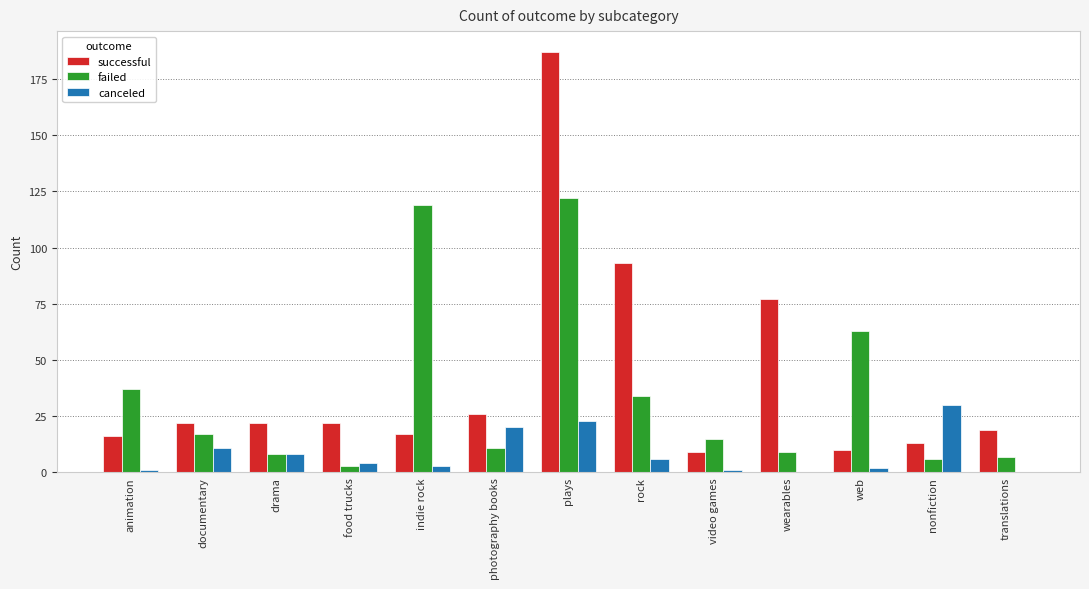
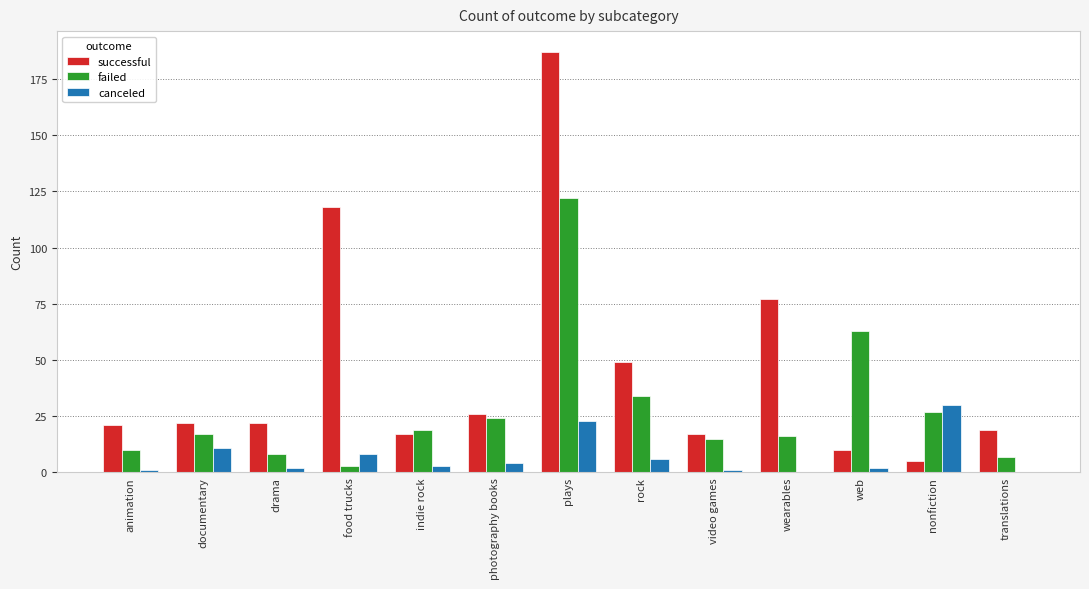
  {
    "successful": {
-     "animation": 16,
+     "animation": 21,
      "documentary": 22,
      "drama": 22,
-     "food trucks": 22,
+     "food trucks": 118,
      "indie rock": 17,
      "photography books": 26,
      "plays": 187,
-     "rock": 93,
-     "video games": 9,
+     "rock": 49,
+     "video games": 17,
      "wearables": 77,
      "web": 10,
-     "nonfiction": 13,
+     "nonfiction": 5,
      "translations": 19
    },
    "failed": {
-     "animation": 37,
+     "animation": 10,
      "documentary": 17,
      "drama": 8,
      "food trucks": 3,
-     "indie rock": 119,
-     "photography books": 11,
+     "indie rock": 19,
+     "photography books": 24,
      "plays": 122,
      "rock": 34,
      "video games": 15,
-     "wearables": 9,
+     "wearables": 16,
      "web": 63,
-     "nonfiction": 6,
+     "nonfiction": 27,
      "translations": 7
    },
    "canceled": {
      "documentary": 11,
-     "drama": 8,
-     "food trucks": 4,
+     "drama": 2,
+     "food trucks": 8,
      "indie rock": 3,
-     "photography books": 20,
+     "photography books": 4,
      "plays": 23,
      "rock": 6,
      "wearables": 0,
      "web": 2,
      "nonfiction": 30,
      "translations": 0
    }
  }
